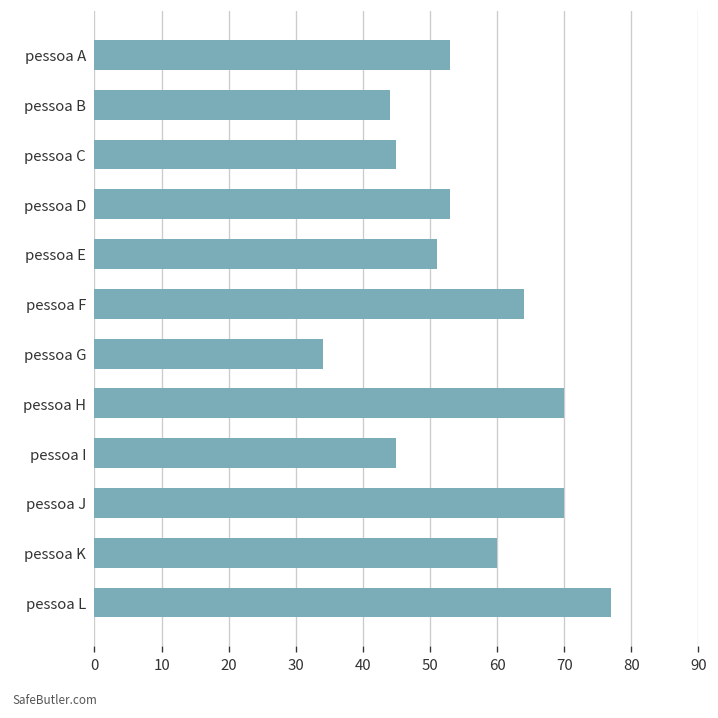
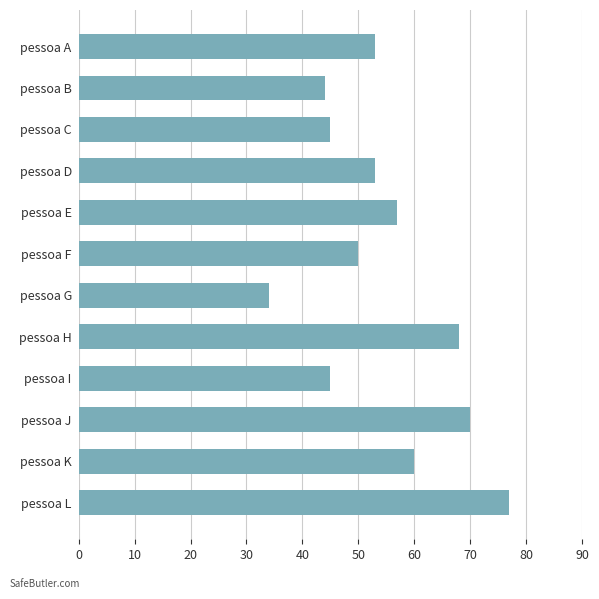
  {
    "pessoa A": 53,
    "pessoa B": 44,
    "pessoa C": 45,
    "pessoa D": 53,
-   "pessoa E": 51,
-   "pessoa F": 64,
+   "pessoa E": 57,
+   "pessoa F": 50,
    "pessoa G": 34,
-   "pessoa H": 70,
+   "pessoa H": 68,
    "pessoa I": 45,
    "pessoa J": 70,
    "pessoa K": 60,
    "pessoa L": 77
  }
